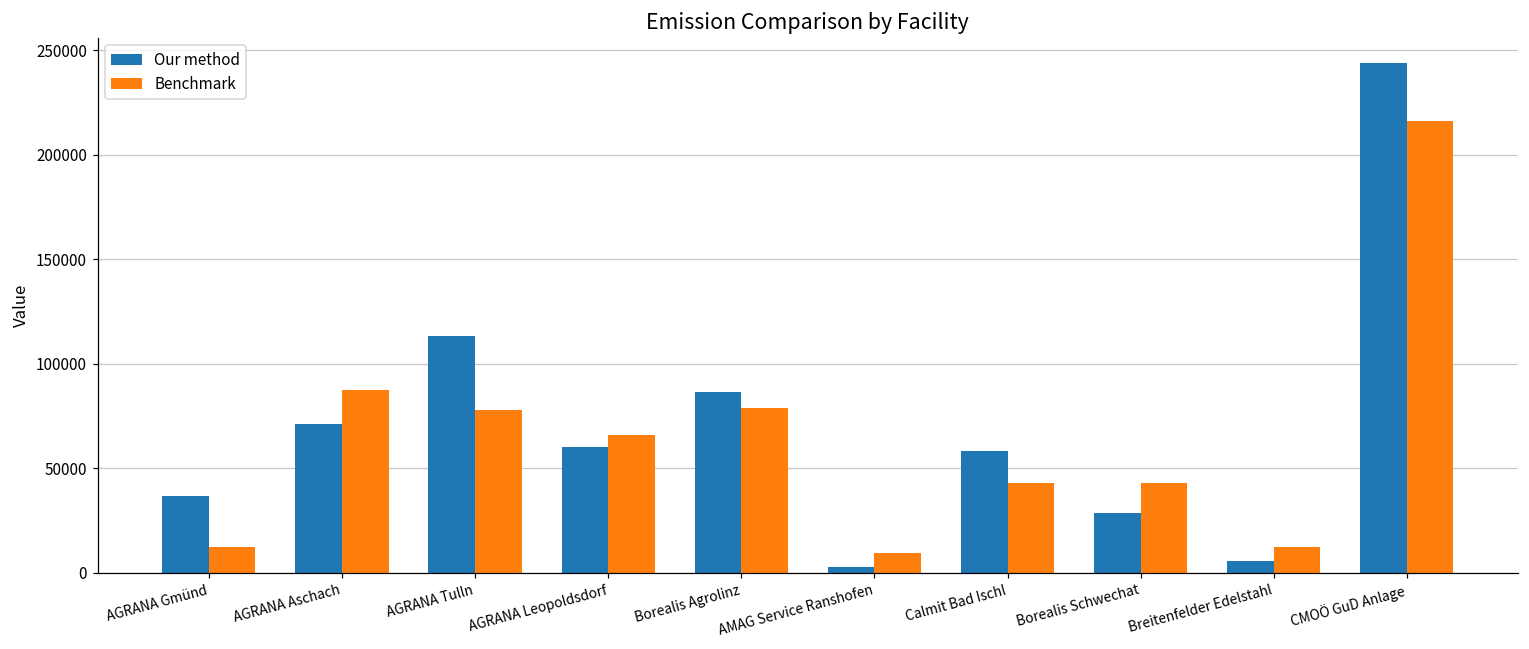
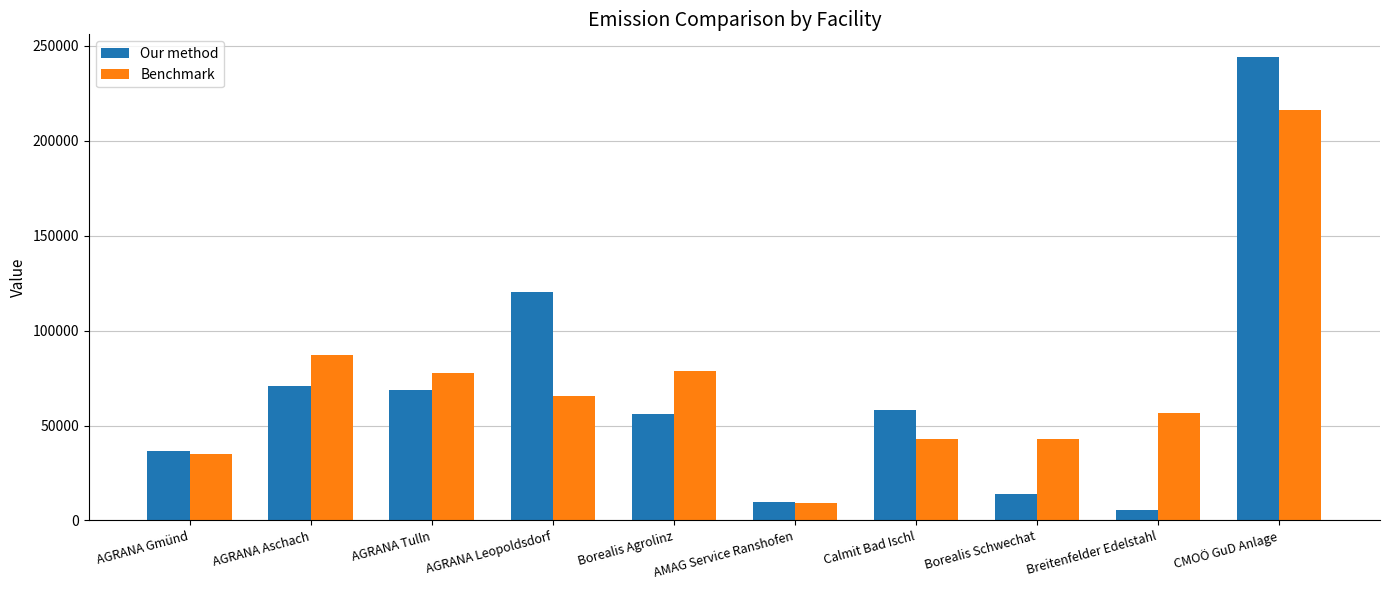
  {
    "Our method": {
      "AGRANA Gmünd": 37000,
      "AGRANA Aschach": 71000,
-     "AGRANA Tulln": 113000,
-     "AGRANA Leopoldsdorf": 60000,
-     "Borealis Agrolinz": 87000,
-     "AMAG Service Ranshofen": 3000,
+     "AGRANA Tulln": 68000,
+     "AGRANA Leopoldsdorf": 120000,
+     "Borealis Agrolinz": 56000,
+     "AMAG Service Ranshofen": 10000,
      "Calmit Bad Ischl": 58000,
-     "Borealis Schwechat": 28000,
+     "Borealis Schwechat": 14000,
      "Breitenfelder Edelstahl": 6000,
      "CMOÖ GuD Anlage": 244000
    },
    "Benchmark": {
-     "AGRANA Gmünd": 12000,
+     "AGRANA Gmünd": 35000,
      "AGRANA Aschach": 87000,
      "AGRANA Tulln": 78000,
      "AGRANA Leopoldsdorf": 66000,
      "Borealis Agrolinz": 79000,
      "AMAG Service Ranshofen": 9000,
      "Calmit Bad Ischl": 43000,
      "Borealis Schwechat": 43000,
-     "Breitenfelder Edelstahl": 12000,
+     "Breitenfelder Edelstahl": 57000,
      "CMOÖ GuD Anlage": 216000
    }
  }
